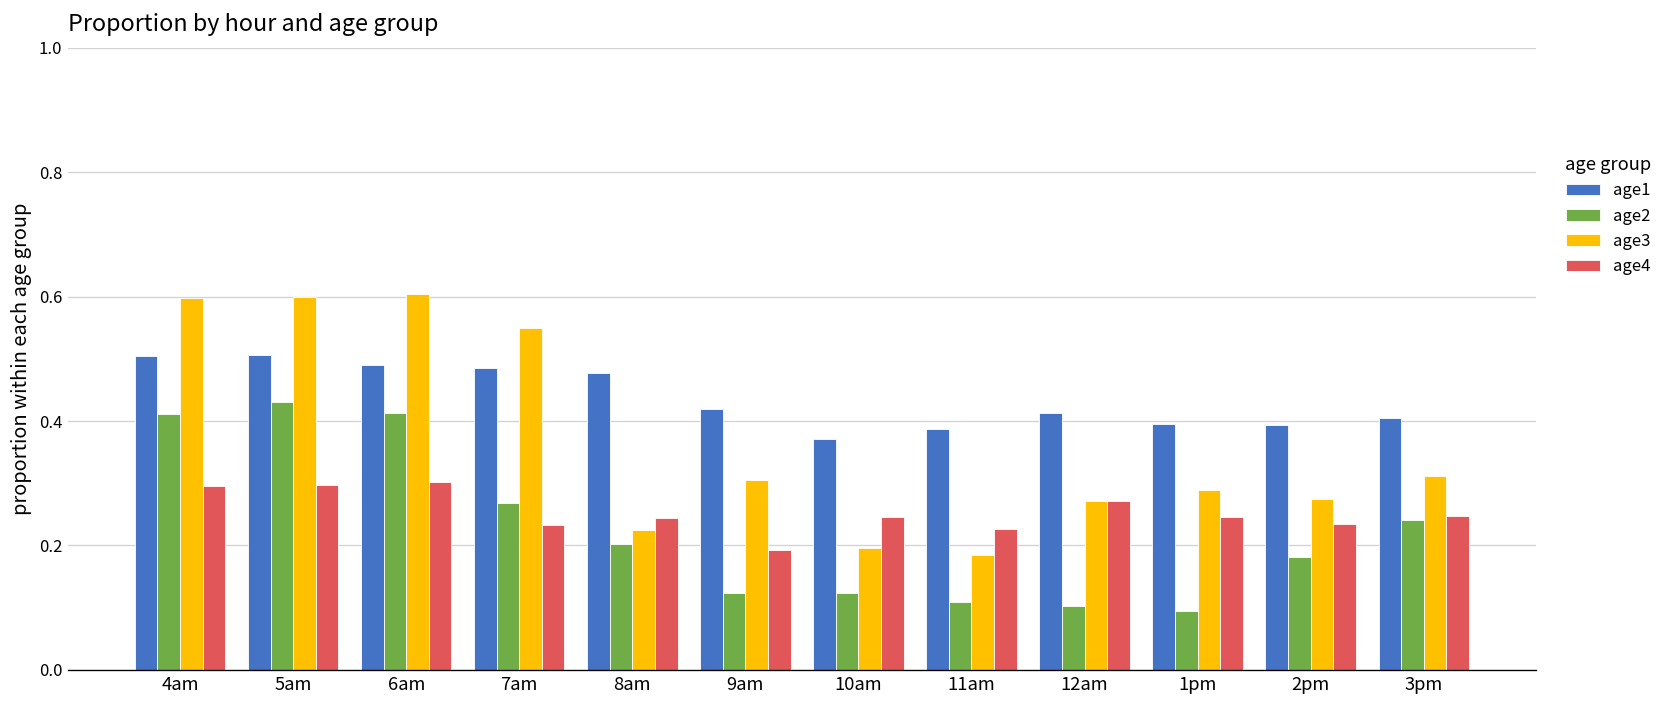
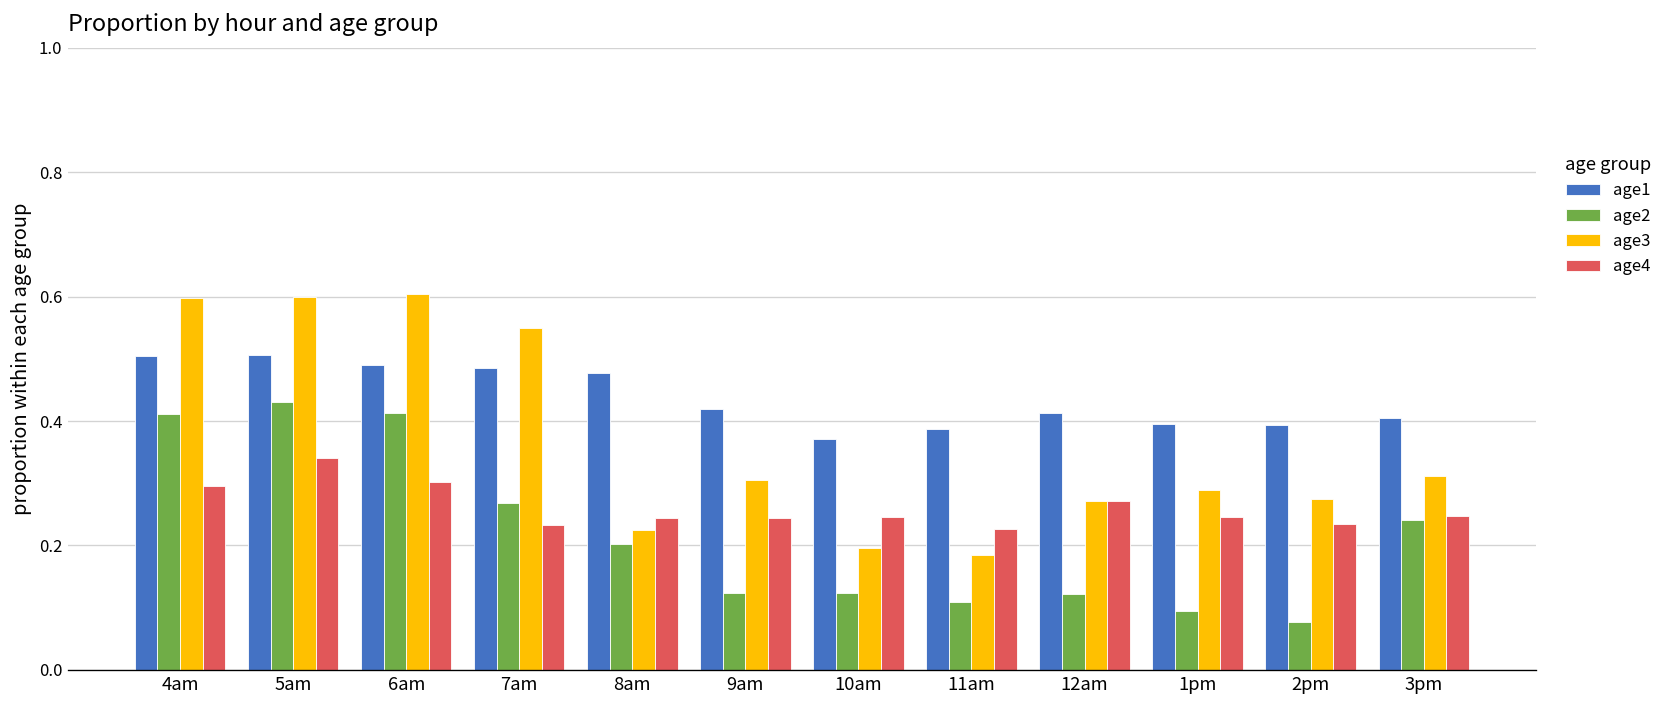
  {
    "age1": {
      "4am": 0.50,
      "5am": 0.51,
      "6am": 0.49,
      "7am": 0.49,
      "8am": 0.48,
      "9am": 0.42,
      "10am": 0.37,
      "11am": 0.39,
      "12am": 0.41,
      "1pm": 0.39,
      "2pm": 0.39,
      "3pm": 0.40
    },
    "age2": {
      "4am": 0.41,
      "5am": 0.43,
      "6am": 0.41,
      "7am": 0.27,
      "8am": 0.20,
      "9am": 0.12,
      "10am": 0.12,
      "11am": 0.11,
-     "12am": 0.10,
+     "12am": 0.12,
      "1pm": 0.10,
-     "2pm": 0.18,
+     "2pm": 0.08,
      "3pm": 0.24
    },
    "age3": {
      "4am": 0.60,
      "5am": 0.60,
      "6am": 0.60,
      "7am": 0.55,
      "8am": 0.22,
      "9am": 0.31,
      "10am": 0.20,
      "11am": 0.19,
      "12am": 0.27,
      "1pm": 0.29,
      "2pm": 0.27,
      "3pm": 0.31
    },
    "age4": {
      "4am": 0.30,
-     "5am": 0.30,
+     "5am": 0.34,
      "6am": 0.30,
      "7am": 0.23,
      "8am": 0.24,
-     "9am": 0.19,
+     "9am": 0.24,
      "10am": 0.25,
      "11am": 0.23,
      "12am": 0.27,
      "1pm": 0.25,
      "2pm": 0.23,
      "3pm": 0.25
    }
  }
